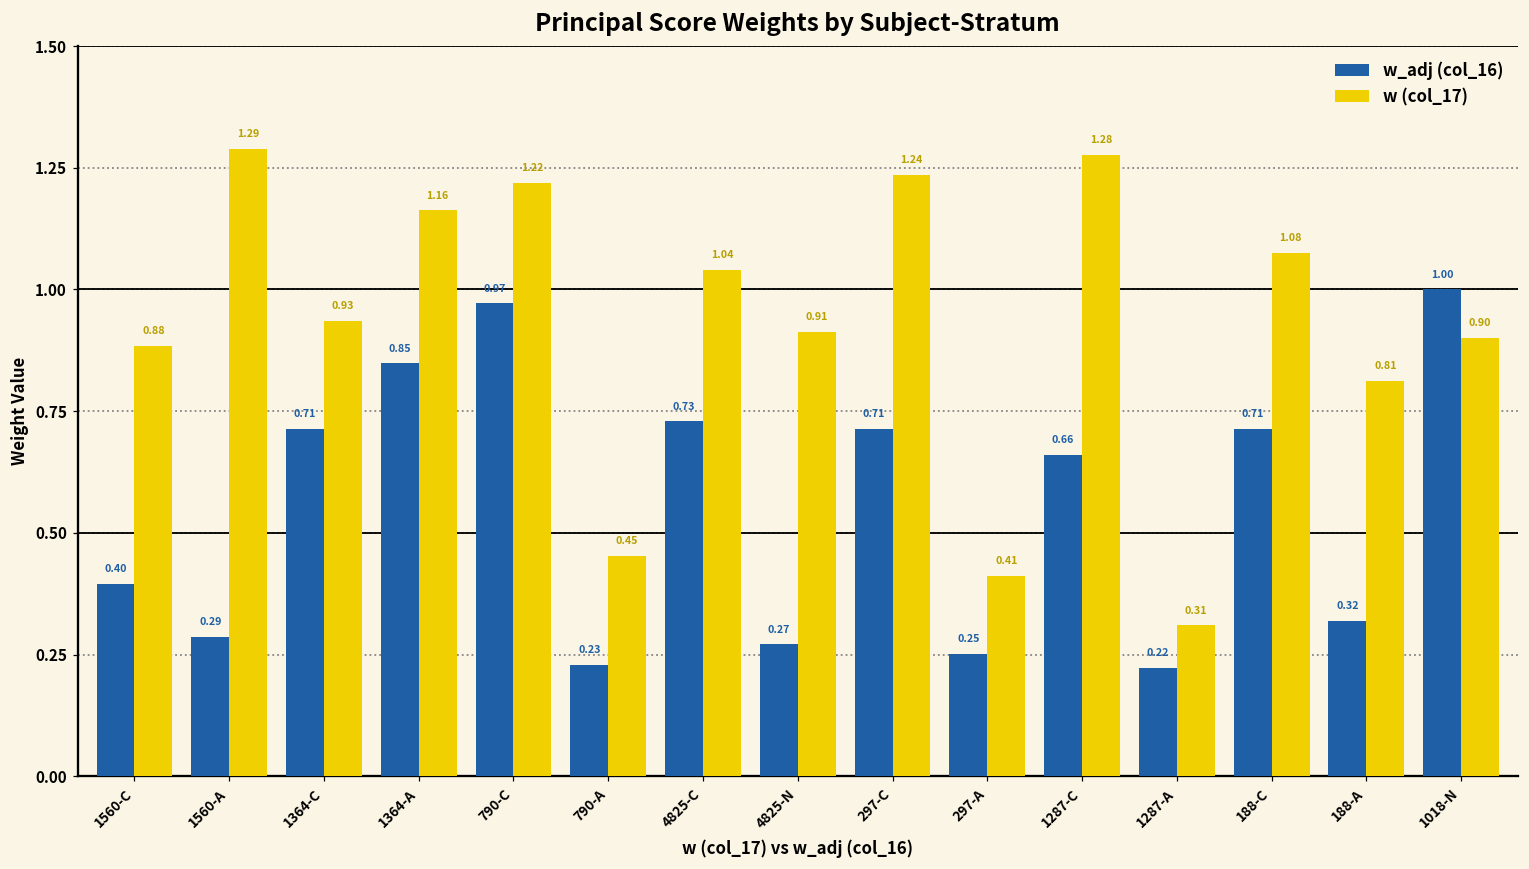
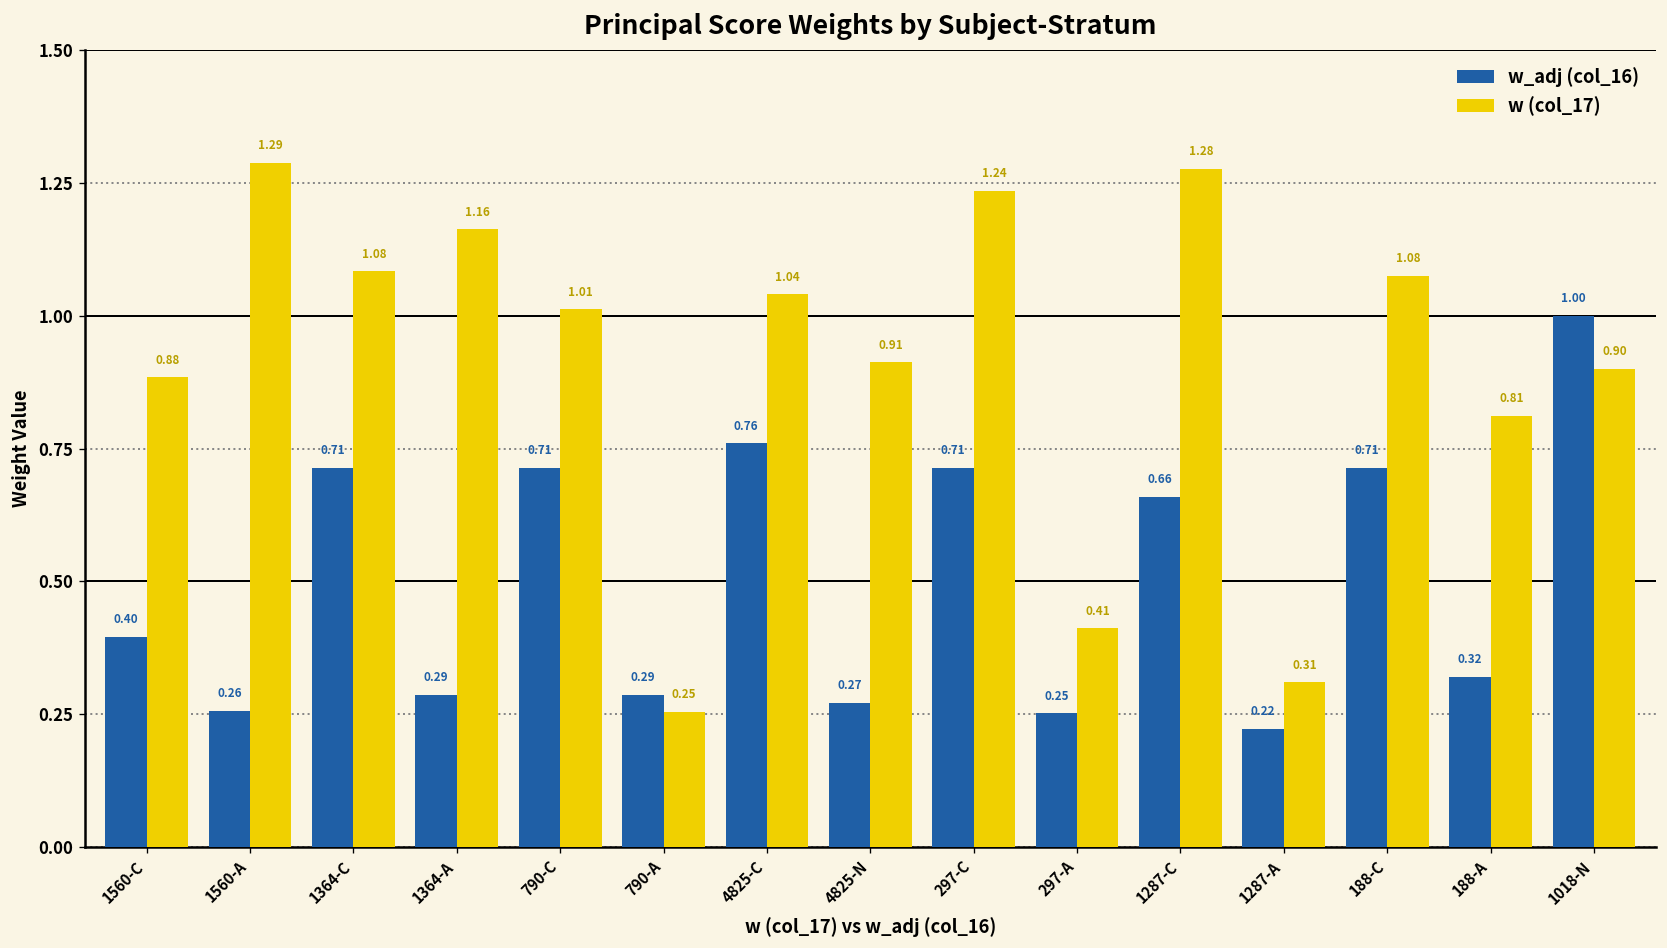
  {
    "w_adj (col_16)": {
      "1560-C": 0.40,
-     "1560-A": 0.29,
+     "1560-A": 0.26,
      "1364-C": 0.71,
-     "1364-A": 0.85,
-     "790-C": 0.97,
-     "790-A": 0.23,
-     "4825-C": 0.73,
+     "1364-A": 0.29,
+     "790-C": 0.71,
+     "790-A": 0.29,
+     "4825-C": 0.76,
      "4825-N": 0.27,
      "297-C": 0.71,
      "297-A": 0.25,
      "1287-C": 0.66,
      "1287-A": 0.22,
      "188-C": 0.71,
      "188-A": 0.32,
      "1018-N": 1.00
    },
    "w (col_17)": {
      "1560-C": 0.88,
      "1560-A": 1.29,
-     "1364-C": 0.93,
+     "1364-C": 1.08,
      "1364-A": 1.16,
-     "790-C": 1.22,
-     "790-A": 0.45,
+     "790-C": 1.01,
+     "790-A": 0.25,
      "4825-C": 1.04,
      "4825-N": 0.91,
      "297-C": 1.24,
      "297-A": 0.41,
      "1287-C": 1.28,
      "1287-A": 0.31,
      "188-C": 1.08,
      "188-A": 0.81,
      "1018-N": 0.90
    }
  }
